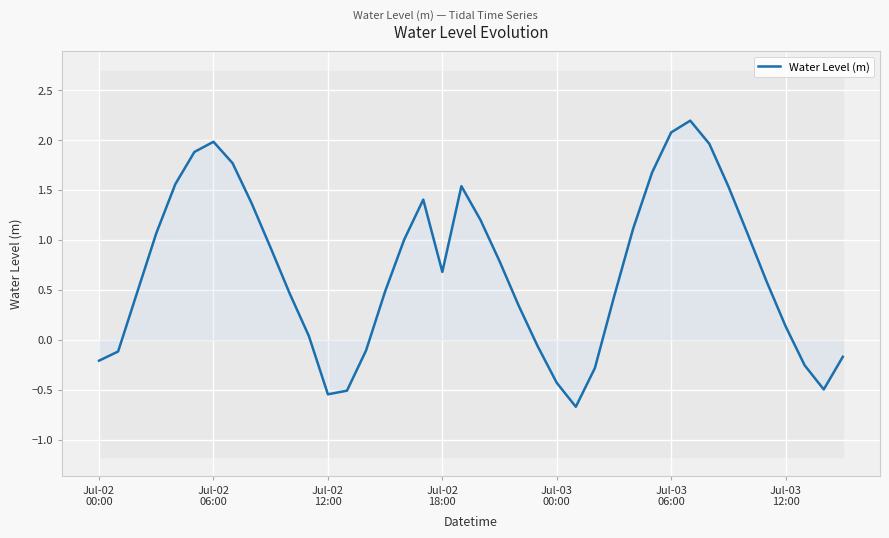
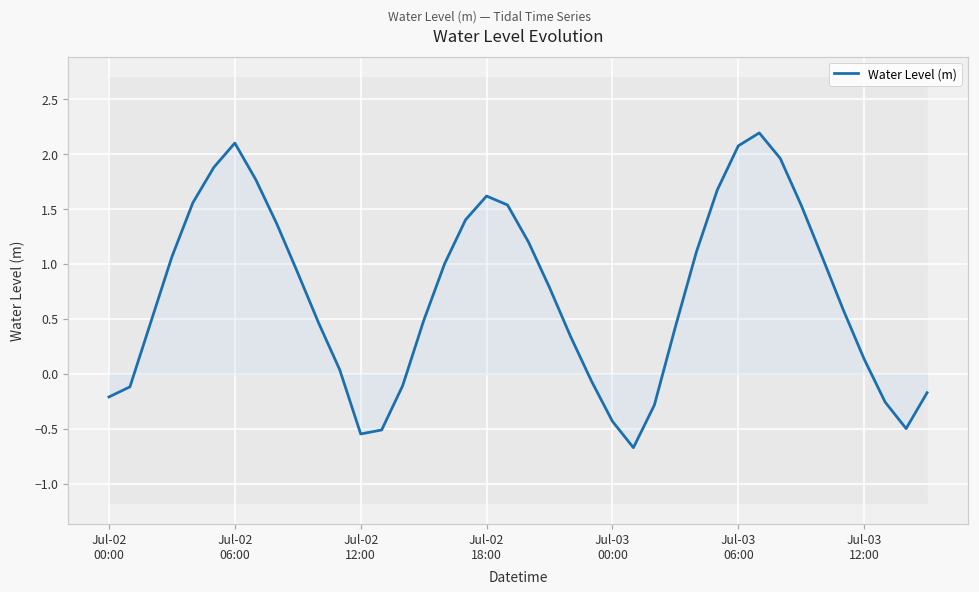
  {
    "Water Level (m)": {
      "Jul-02 00:00": -0.2,
-     "Jul-02 06:00": 2.0,
+     "Jul-02 06:00": 2.1,
      "Jul-02 12:00": -0.5,
-     "Jul-02 18:00": 0.7,
+     "Jul-02 18:00": 1.6,
      "Jul-03 00:00": -0.4
    }
  }
